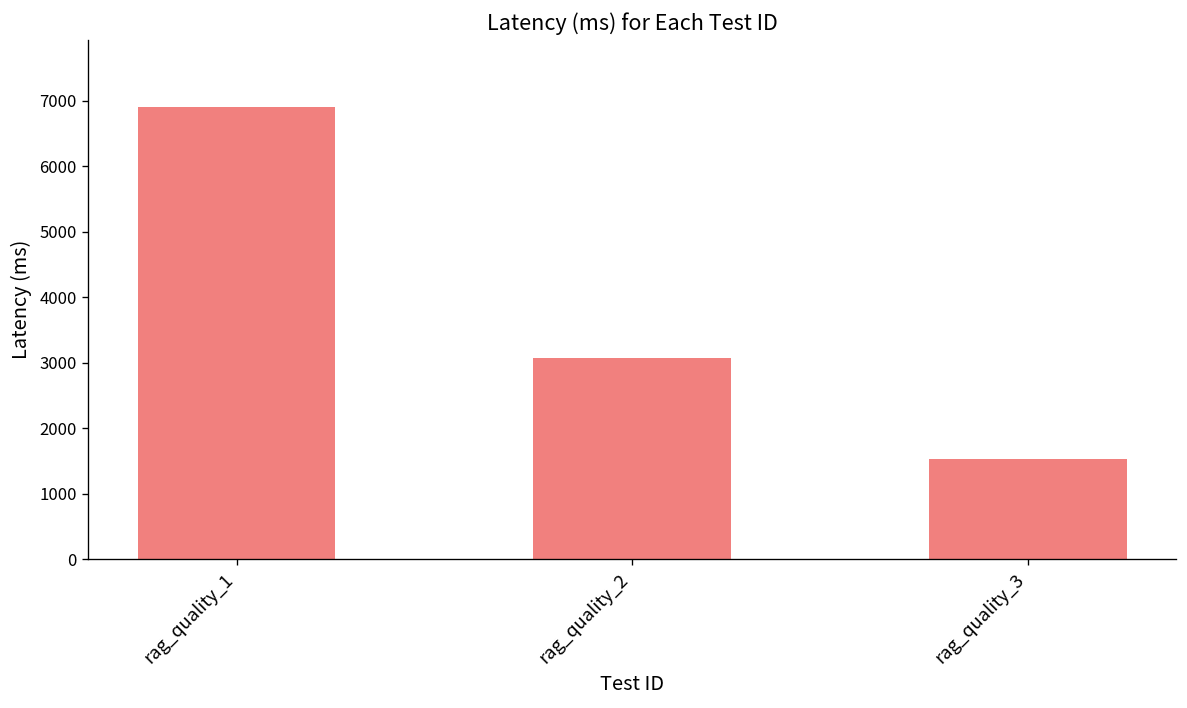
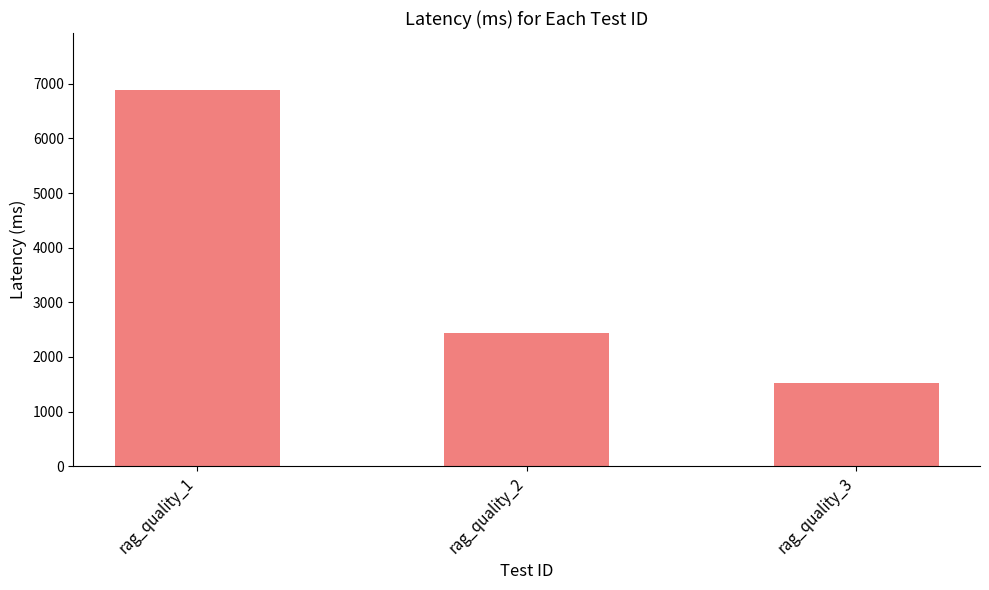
  {
    "rag_quality_1": 6900,
-   "rag_quality_2": 3100,
+   "rag_quality_2": 2400,
    "rag_quality_3": 1500
  }
